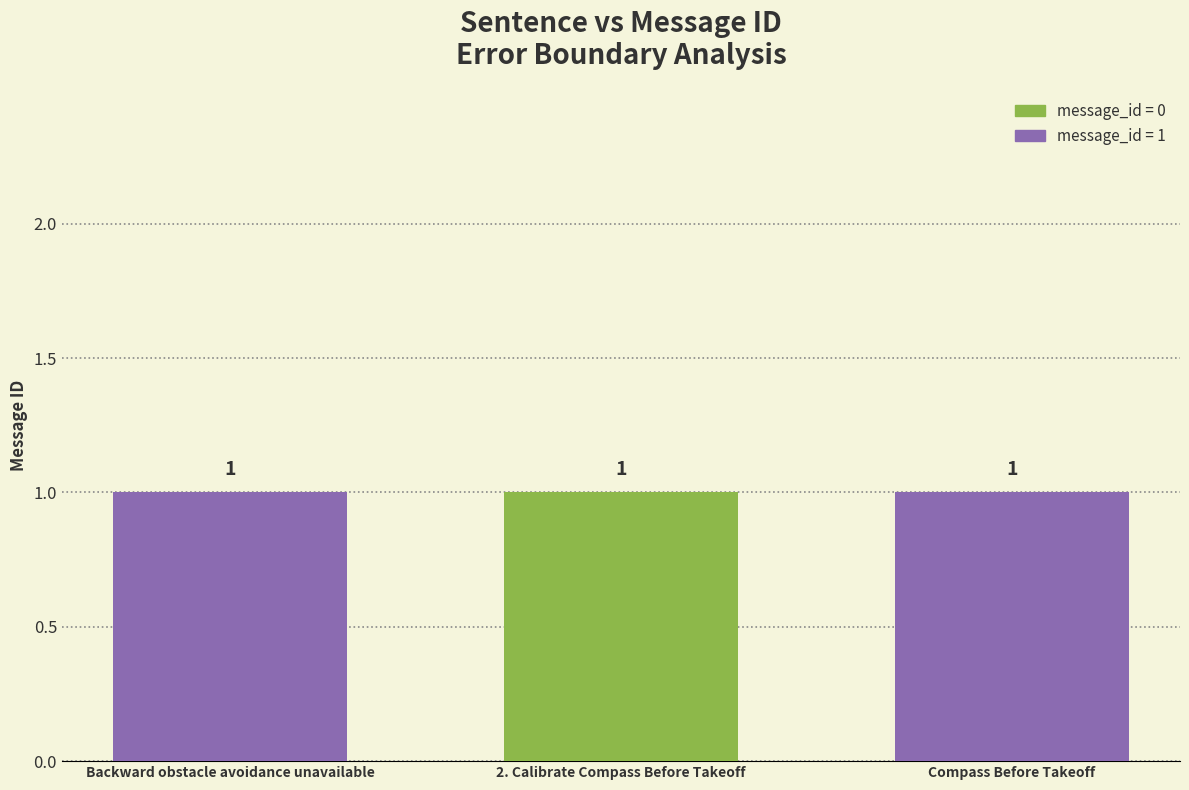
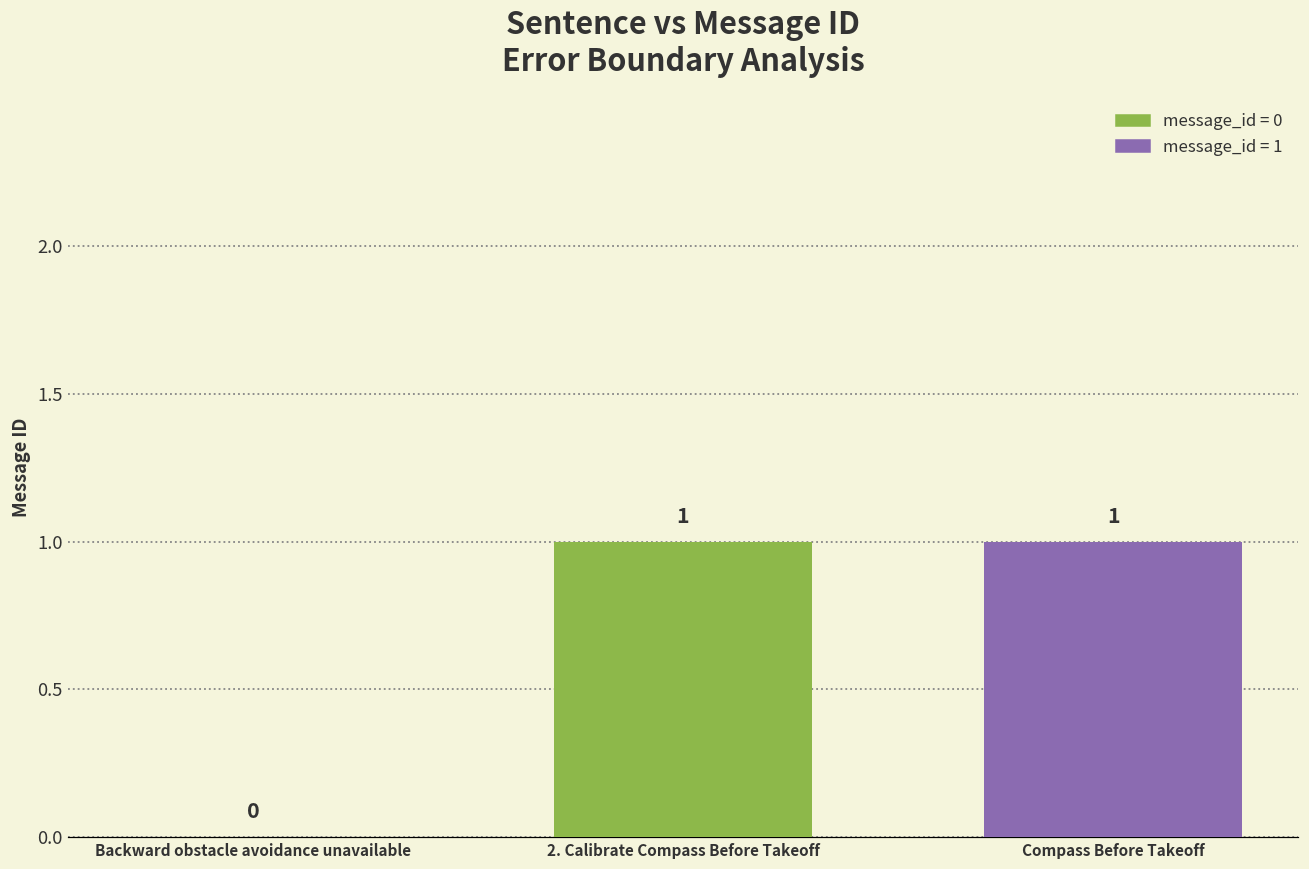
  {
-   "Backward obstacle avoidance unavailable": 1,
+   "Backward obstacle avoidance unavailable": 0,
    "2. Calibrate Compass Before Takeoff": 1,
    "Compass Before Takeoff": 1
  }
